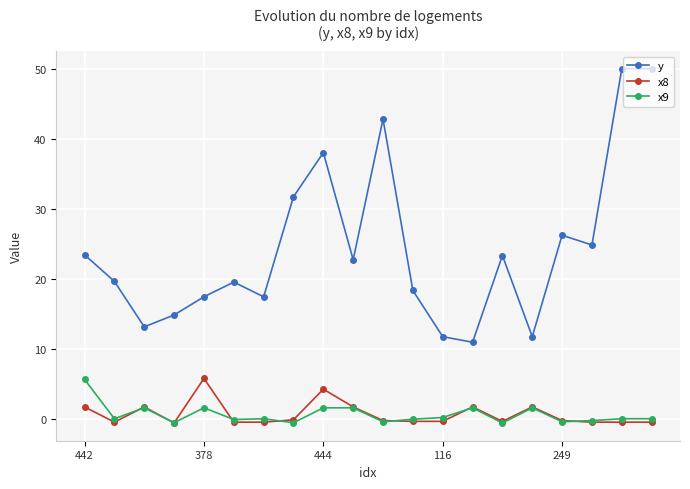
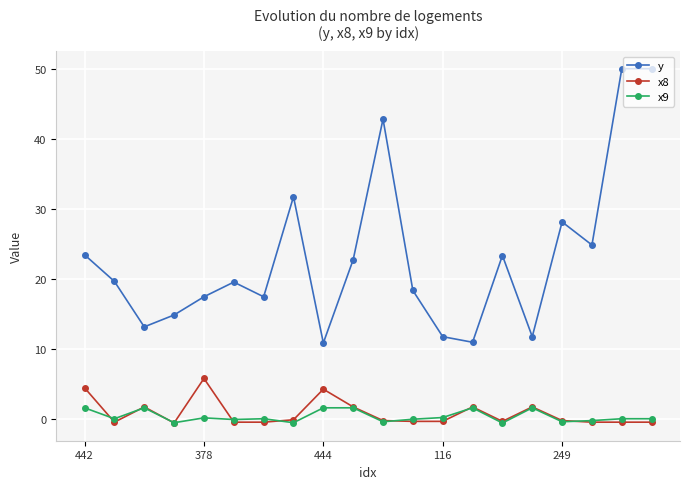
  {
    "y": {
      "442": 23,
      "378": 17,
-     "444": 38,
+     "444": 11,
      "116": 12,
-     "249": 26
+     "249": 28
    },
    "x8": {
-     "442": 2,
+     "442": 4,
      "378": 6,
      "444": 4,
      "116": 0
    },
    "x9": {
-     "442": 6,
-     "378": 2,
+     "442": 2,
+     "378": 0,
      "444": 2,
      "116": 0
    }
  }
